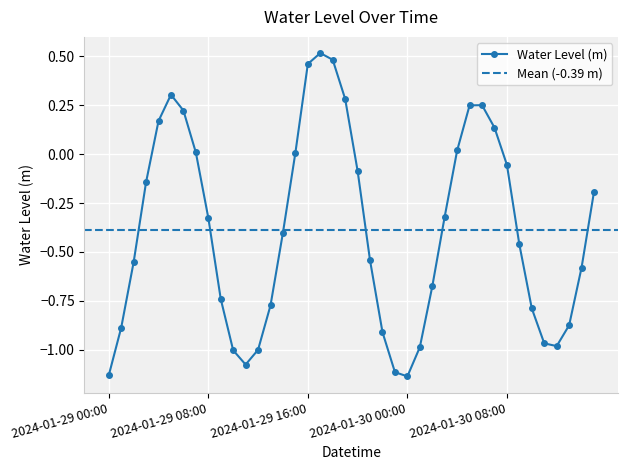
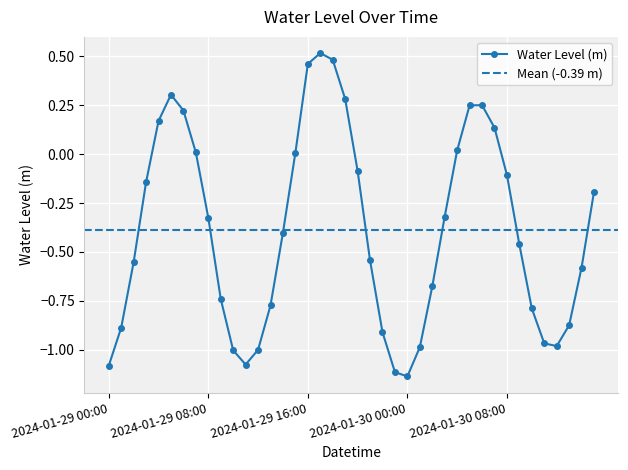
  {
-   "2024-01-29 00:00": -1.13,
+   "2024-01-29 00:00": -1.08,
    "2024-01-29 08:00": -0.32,
    "2024-01-29 16:00": 0.46,
    "2024-01-30 00:00": -1.14,
-   "2024-01-30 08:00": -0.05
+   "2024-01-30 08:00": -0.11
  }
